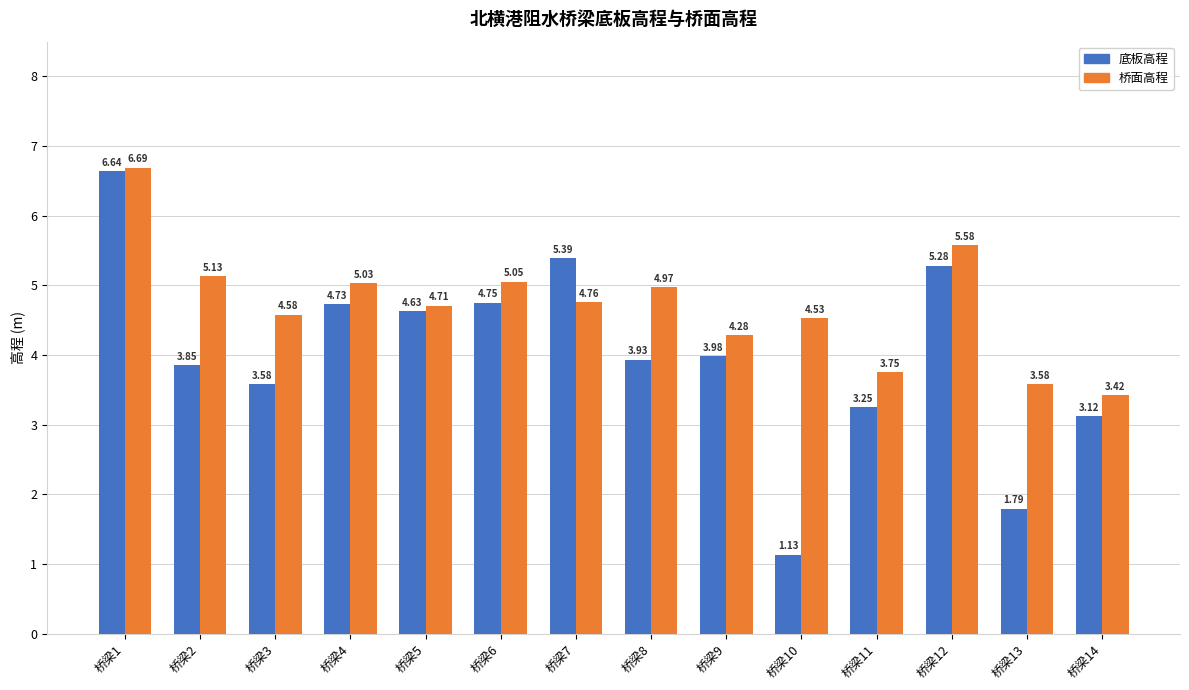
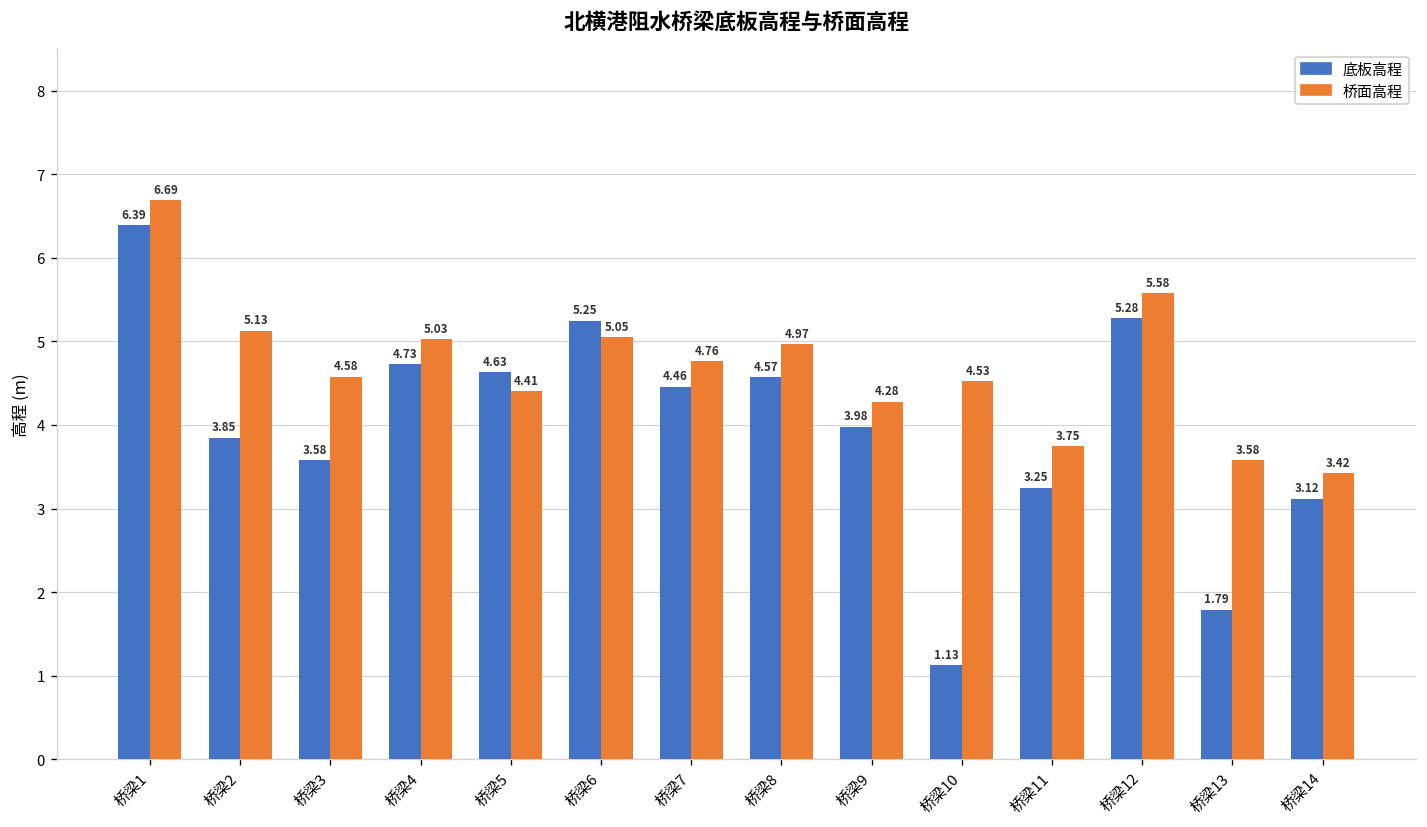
  {
    "底板高程": {
-     "桥梁1": 6.64,
+     "桥梁1": 6.39,
      "桥梁2": 3.85,
      "桥梁3": 3.58,
      "桥梁4": 4.73,
      "桥梁5": 4.63,
-     "桥梁6": 4.75,
-     "桥梁7": 5.39,
-     "桥梁8": 3.93,
+     "桥梁6": 5.25,
+     "桥梁7": 4.46,
+     "桥梁8": 4.57,
      "桥梁9": 3.98,
      "桥梁10": 1.13,
      "桥梁11": 3.25,
      "桥梁12": 5.28,
      "桥梁13": 1.79,
      "桥梁14": 3.12
    },
    "桥面高程": {
      "桥梁1": 6.69,
      "桥梁2": 5.13,
      "桥梁3": 4.58,
      "桥梁4": 5.03,
-     "桥梁5": 4.71,
+     "桥梁5": 4.41,
      "桥梁6": 5.05,
      "桥梁7": 4.76,
      "桥梁8": 4.97,
      "桥梁9": 4.28,
      "桥梁10": 4.53,
      "桥梁11": 3.75,
      "桥梁12": 5.58,
      "桥梁13": 3.58,
      "桥梁14": 3.42
    }
  }
